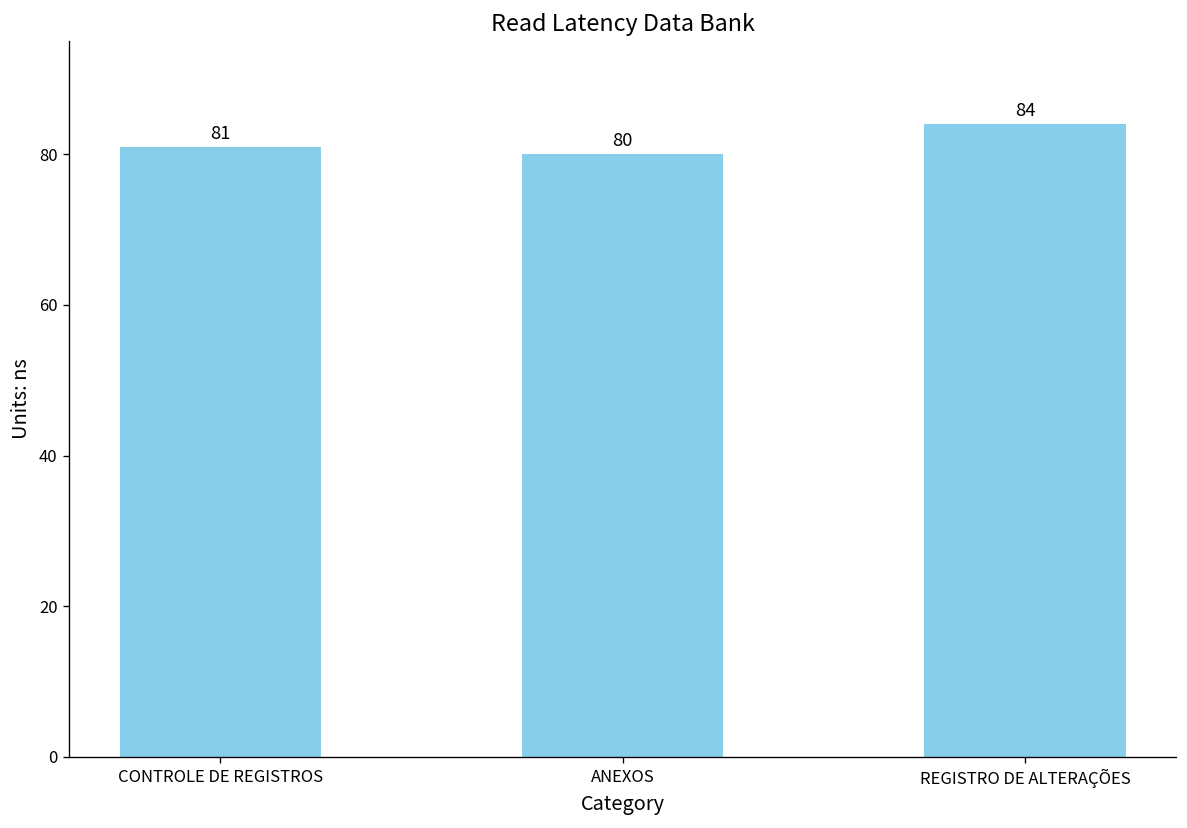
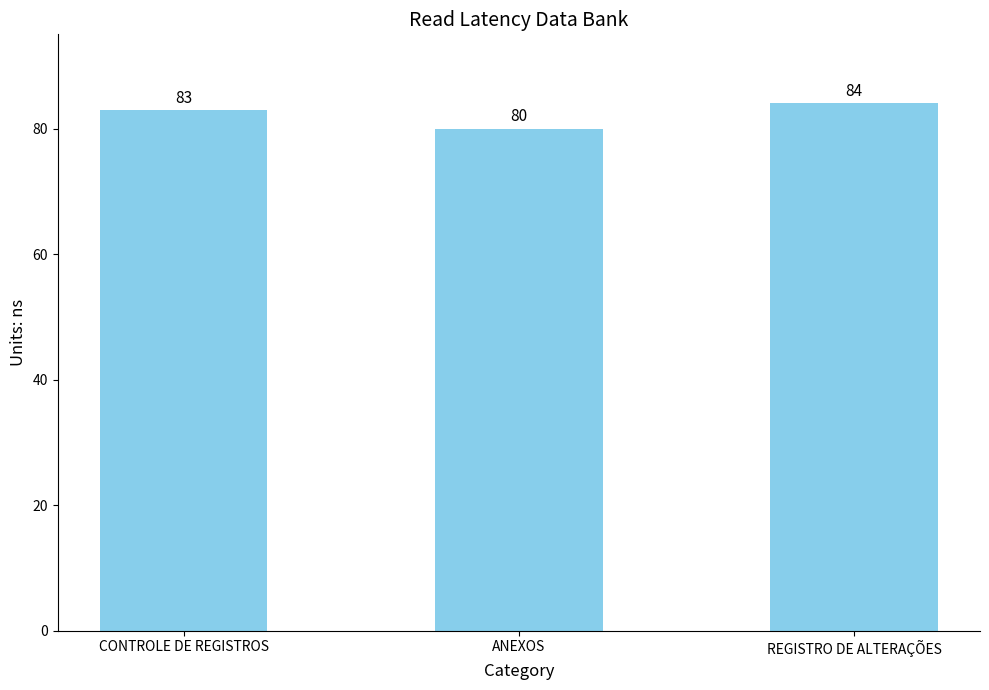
  {
-   "CONTROLE DE REGISTROS": 81,
+   "CONTROLE DE REGISTROS": 83,
    "ANEXOS": 80,
    "REGISTRO DE ALTERAÇÕES": 84
  }
